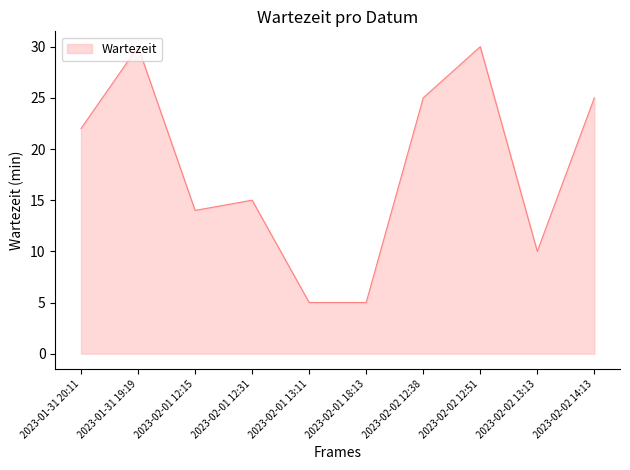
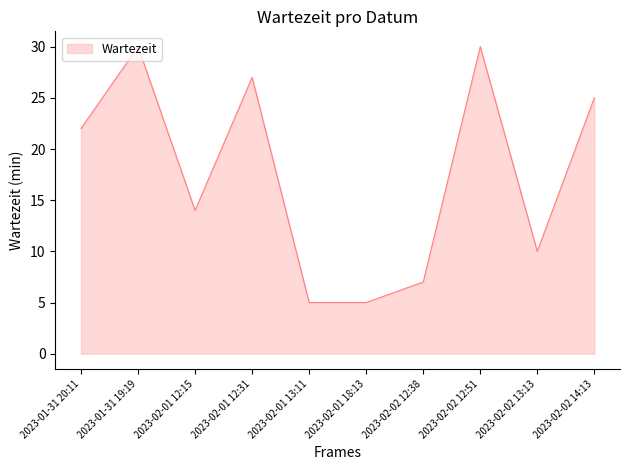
  {
    "2023-01-31 20:11": 22,
    "2023-02-01 12:15": 14,
-   "2023-02-01 12:31": 15,
+   "2023-02-01 12:31": 27,
    "2023-02-01 13:11": 5,
    "2023-02-01 18:13": 5,
-   "2023-02-02 12:38": 25,
+   "2023-02-02 12:38": 7,
    "2023-02-02 12:51": 30,
    "2023-02-02 13:13": 10,
    "2023-02-02 14:13": 25
  }
